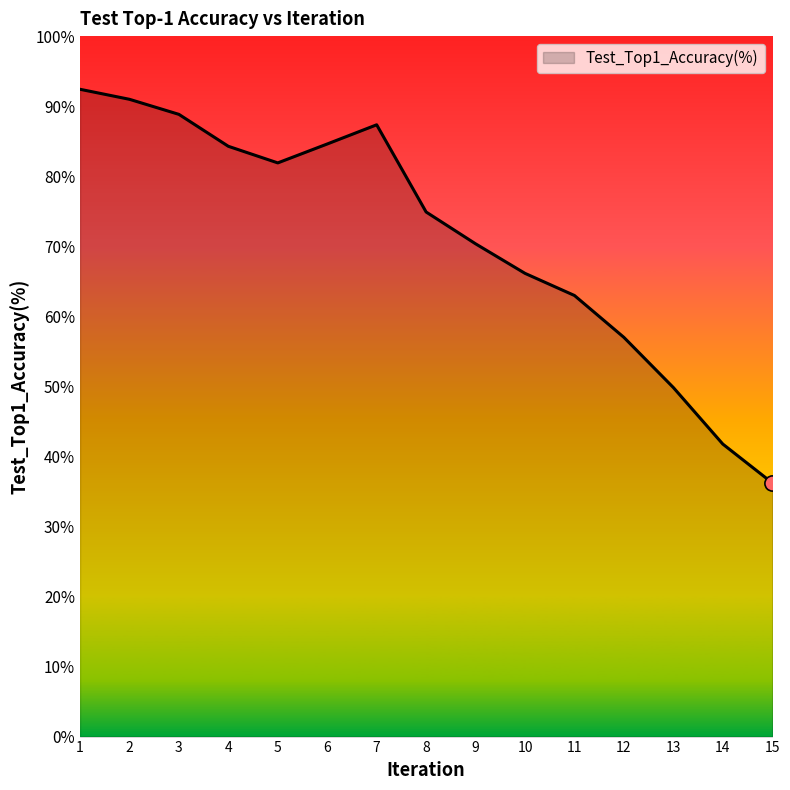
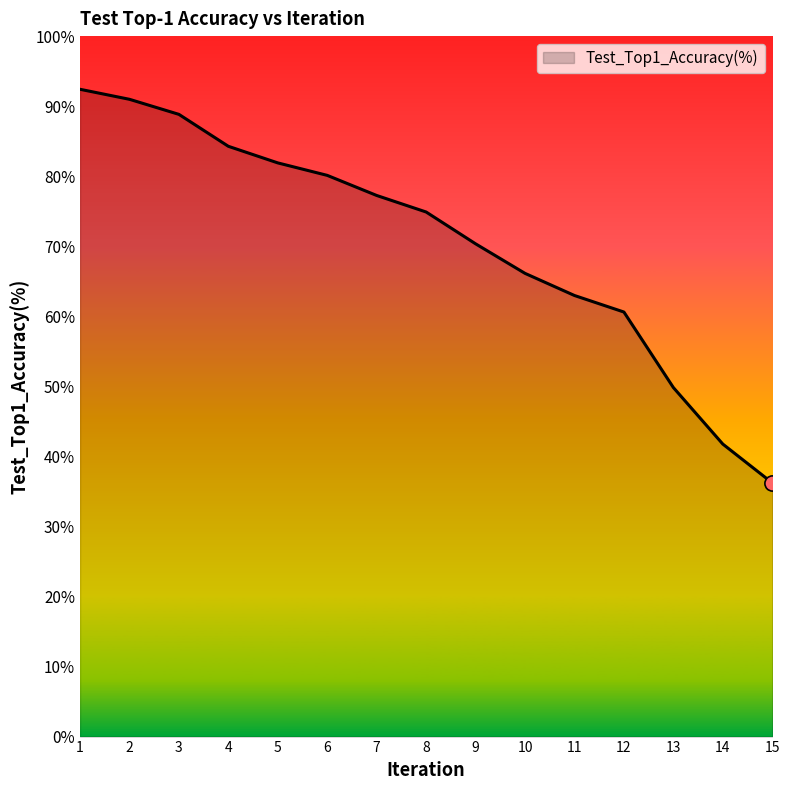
  {
    "Test_Top1_Accuracy(%)": {
      "1": "92%",
      "2": "91%",
      "3": "89%",
      "4": "84%",
      "5": "82%",
-     "6": "85%",
-     "7": "87%",
+     "6": "80%",
+     "7": "77%",
      "8": "75%",
      "9": "70%",
      "10": "66%",
      "11": "63%",
-     "12": "57%",
+     "12": "61%",
      "13": "50%",
      "14": "42%"
    }
  }
